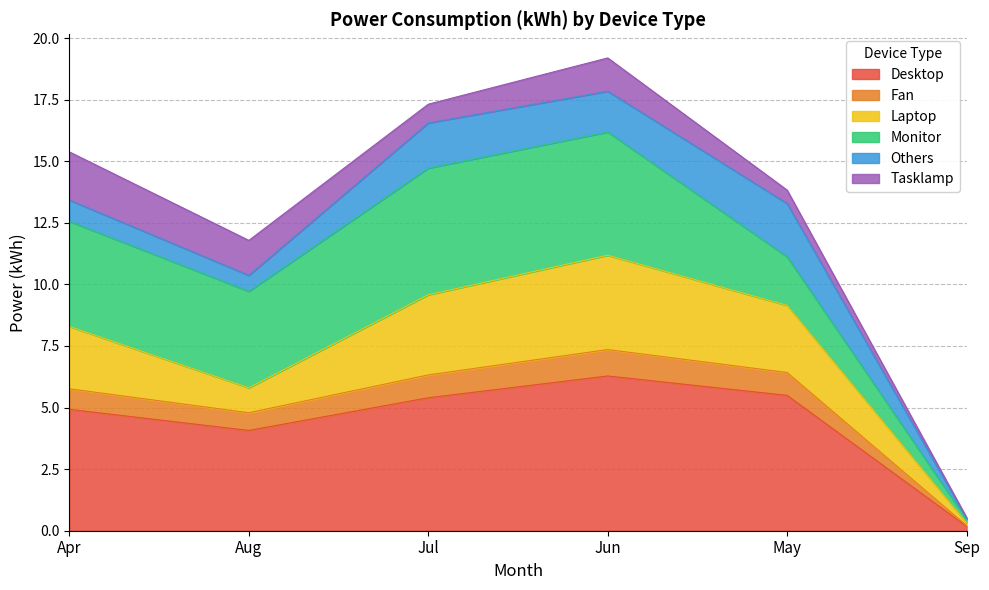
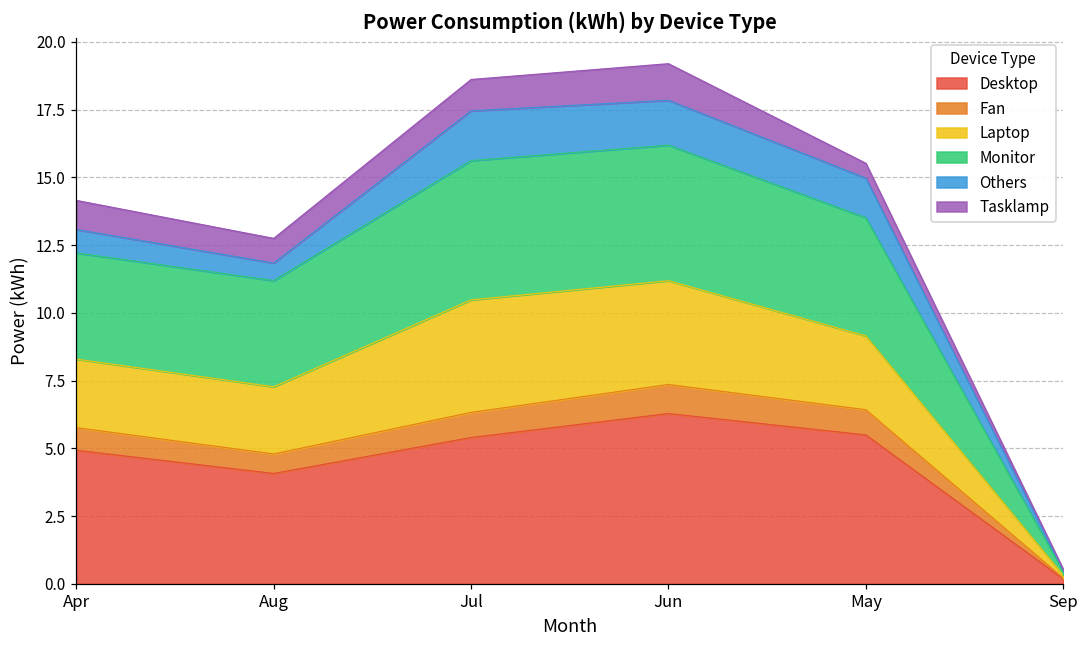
  {
    "Laptop": {
      "Apr": 2.5,
-     "Aug": 1.0,
-     "Jul": 3.3,
+     "Aug": 2.5,
+     "Jul": 4.2,
      "Jun": 3.8,
      "May": 2.7,
      "Sep": 0.1
    },
    "Monitor": {
-     "Apr": 4.3,
+     "Apr": 3.9,
      "Aug": 3.9,
      "Jul": 5.1,
      "Jun": 5.0,
-     "May": 2.0
+     "May": 4.4
    },
    "Others": {
      "Apr": 0.9,
      "Aug": 0.6,
      "Jul": 1.8,
      "Jun": 1.7,
-     "May": 2.2
+     "May": 1.5
    },
    "Tasklamp": {
-     "Apr": 2.0,
-     "Aug": 1.4,
-     "Jul": 0.8,
+     "Apr": 1.1,
+     "Aug": 0.9,
+     "Jul": 1.2,
      "Jun": 1.4,
      "May": 0.5
    }
  }
